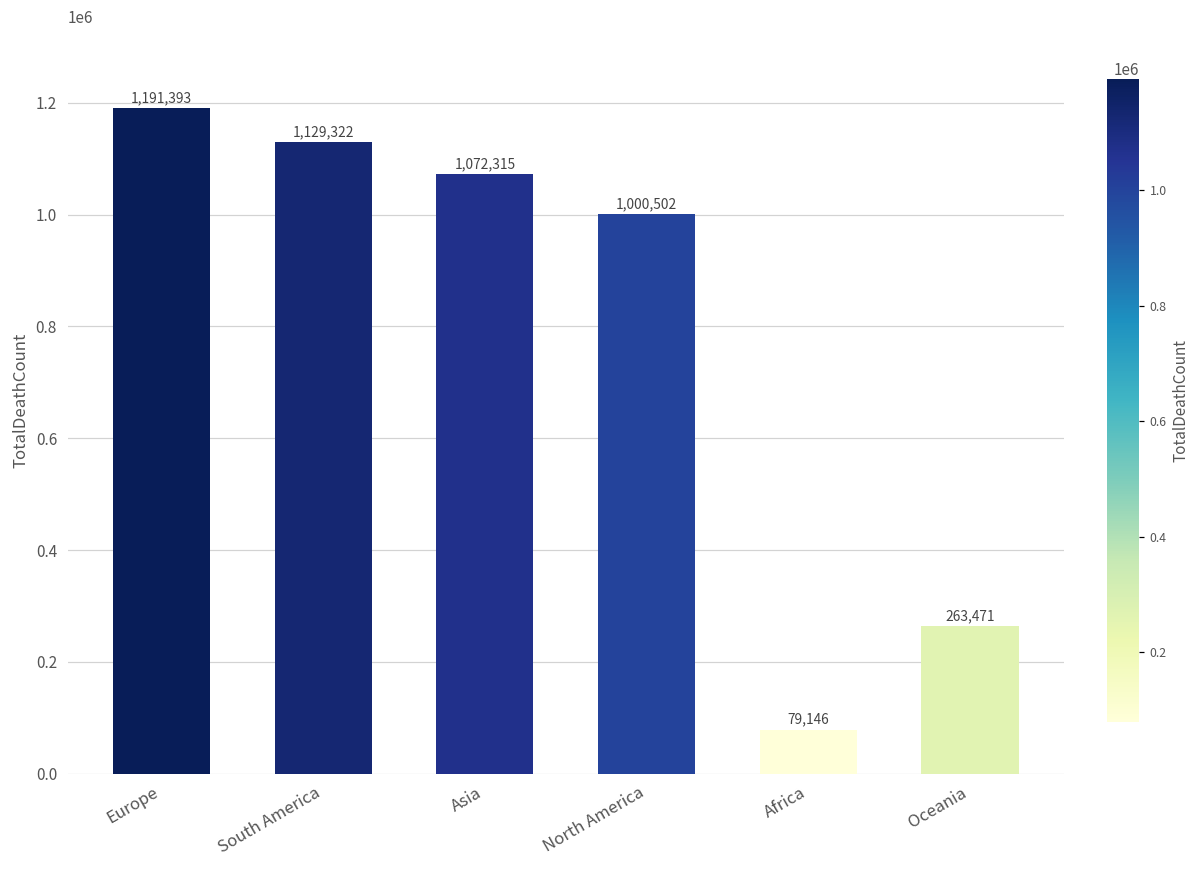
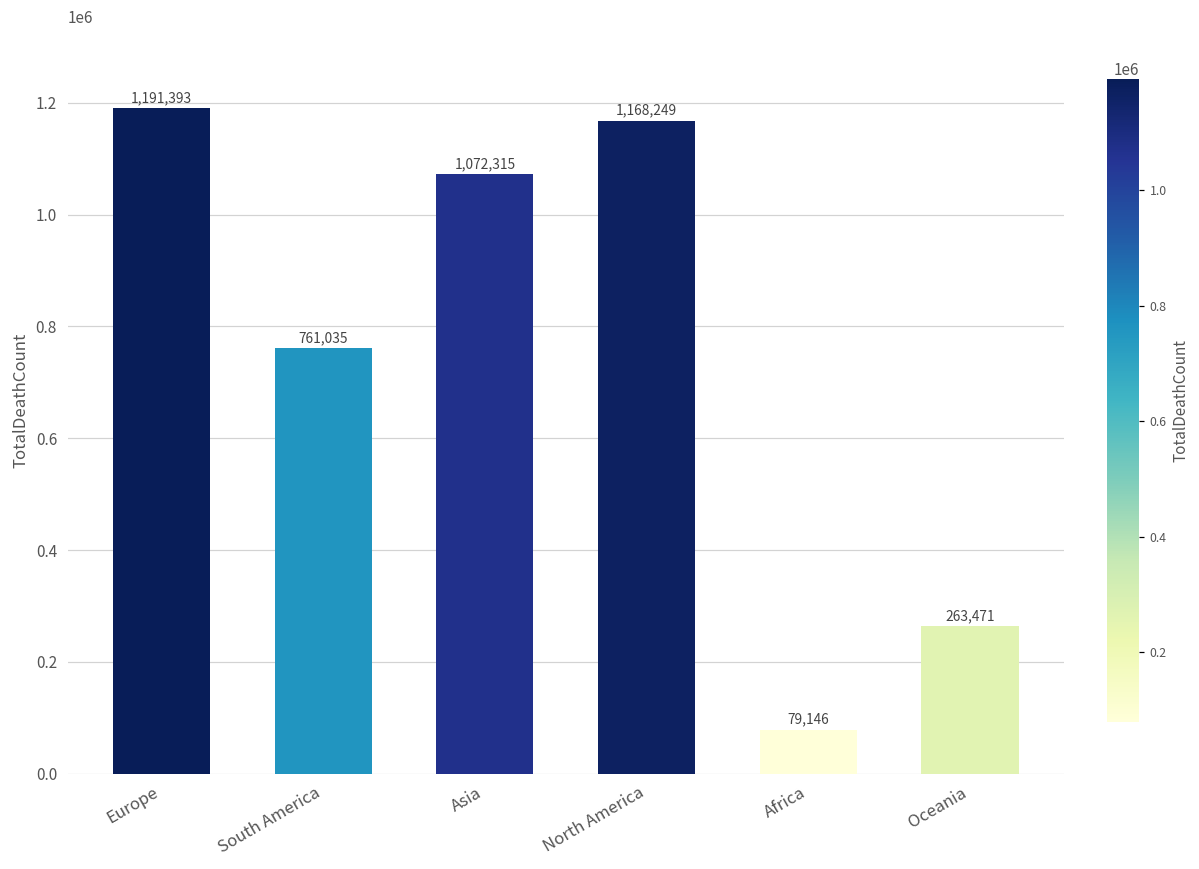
  {
    "Europe": "1,191,393",
-   "South America": "1,129,322",
+   "South America": "761,035",
    "Asia": "1,072,315",
-   "North America": "1,000,502",
+   "North America": "1,168,249",
    "Africa": "79,146",
    "Oceania": "263,471"
  }
